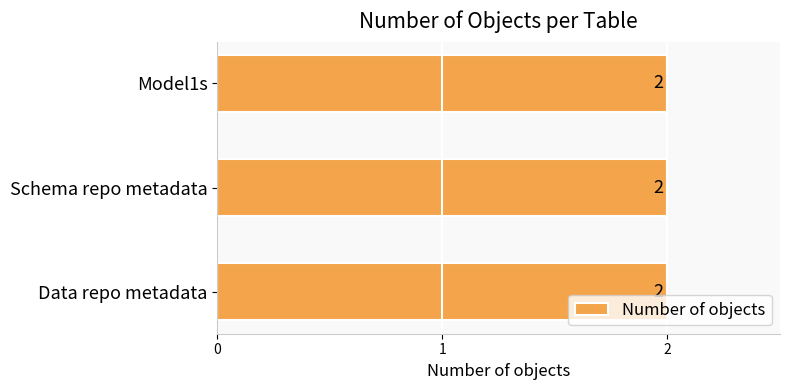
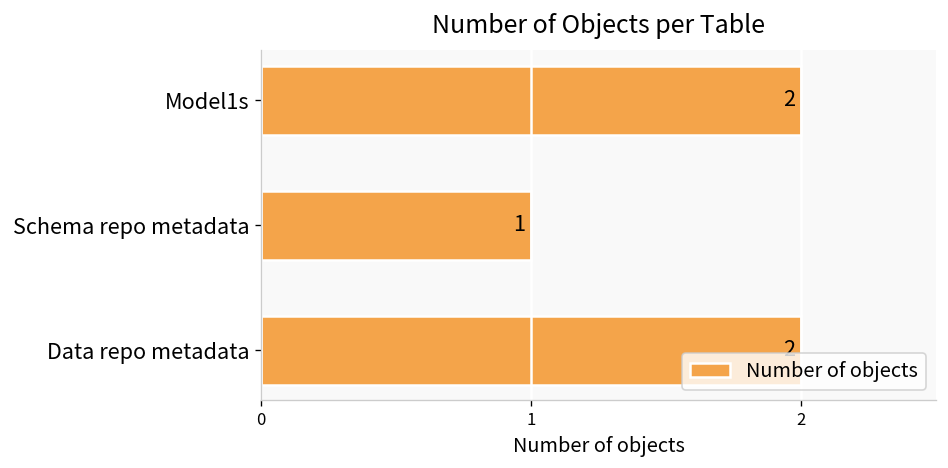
  {
    "Model1s": 2,
-   "Schema repo metadata": 2
+   "Schema repo metadata": 1
  }
